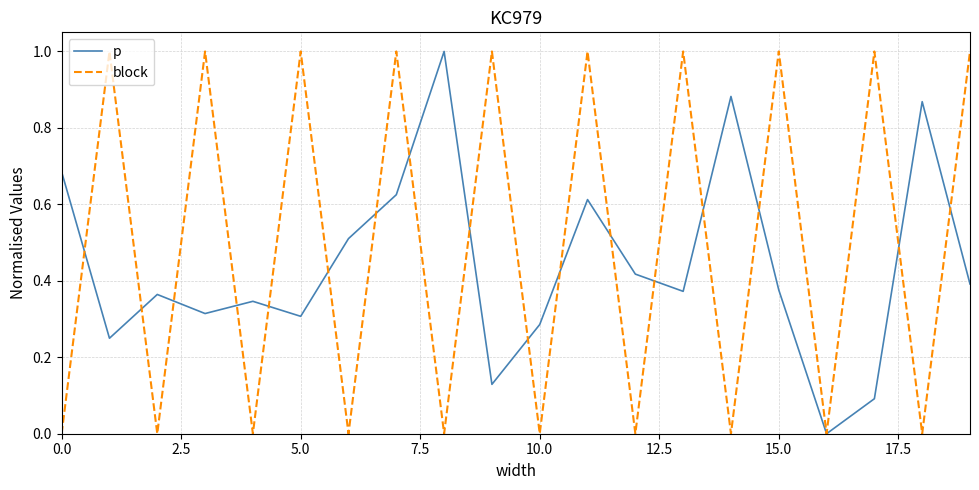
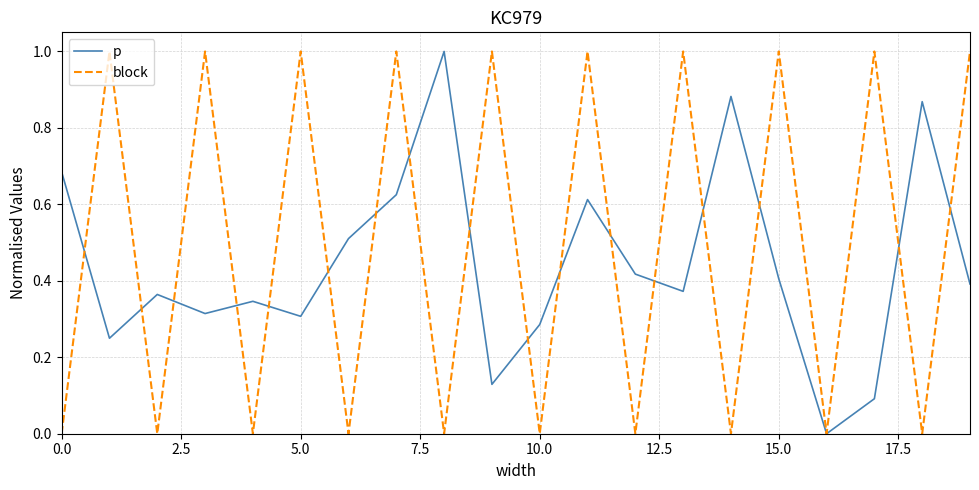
  {
    "p": {
      "0.0": 0.68,
      "5.0": 0.31,
      "10.0": 0.29,
-     "15.0": 0.38
+     "15.0": 0.41
    },
    "block": {
      "0.0": 0.00,
      "5.0": 1.00,
      "10.0": 0.00,
      "15.0": 1.00
    }
  }
